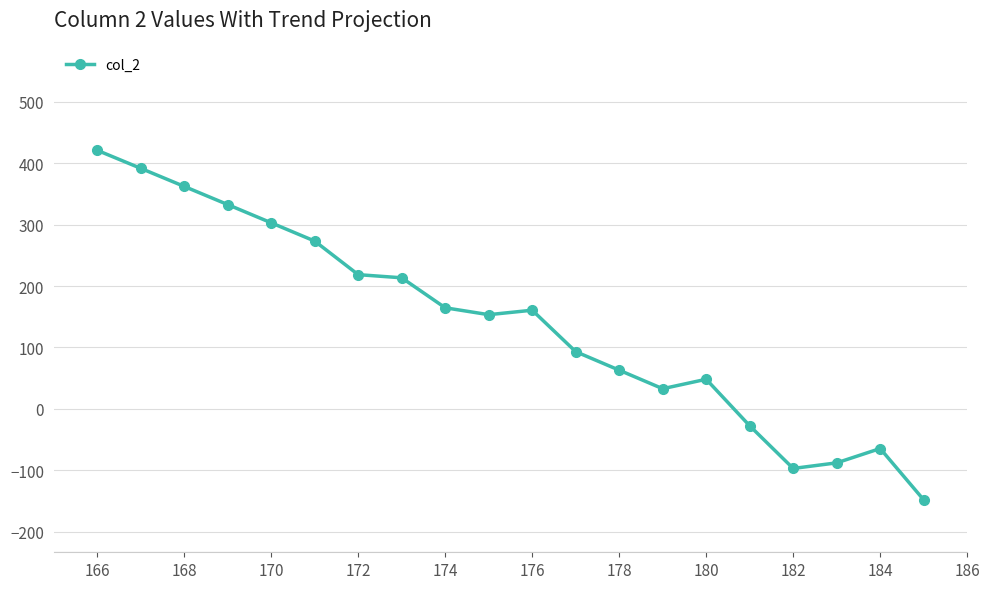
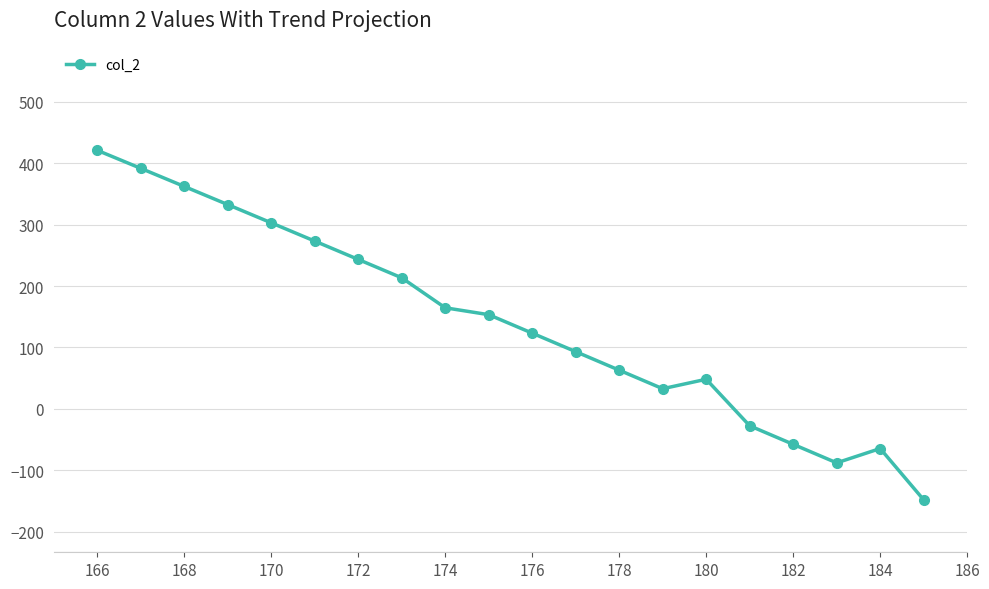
  {
    "166": 420,
    "168": 360,
    "170": 300,
-   "172": 220,
+   "172": 240,
    "174": 160,
-   "176": 160,
+   "176": 120,
    "178": 60,
    "180": 50,
-   "182": -100,
+   "182": -60,
    "184": -60
  }
